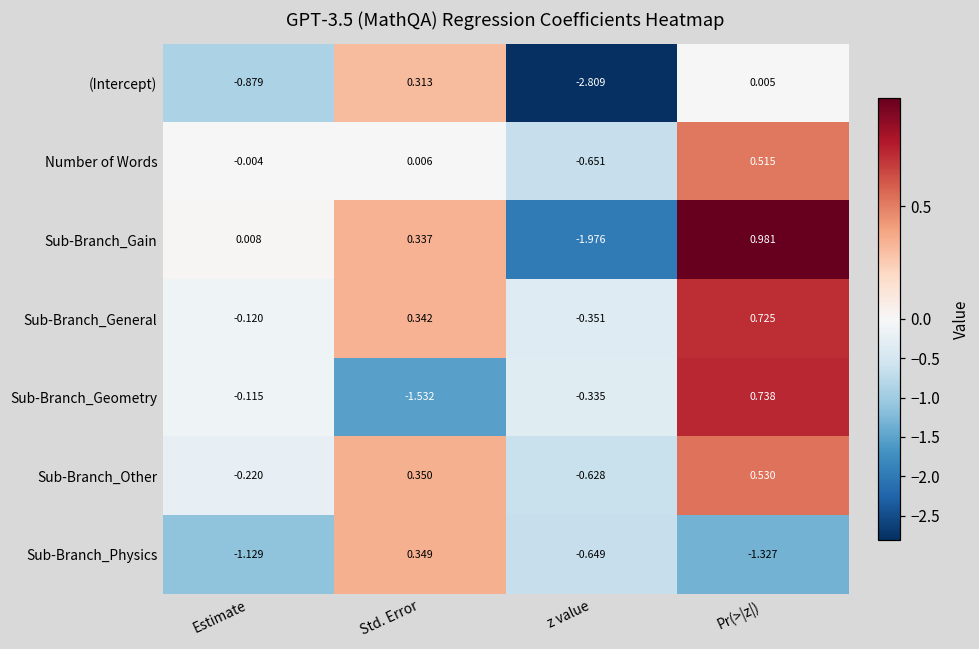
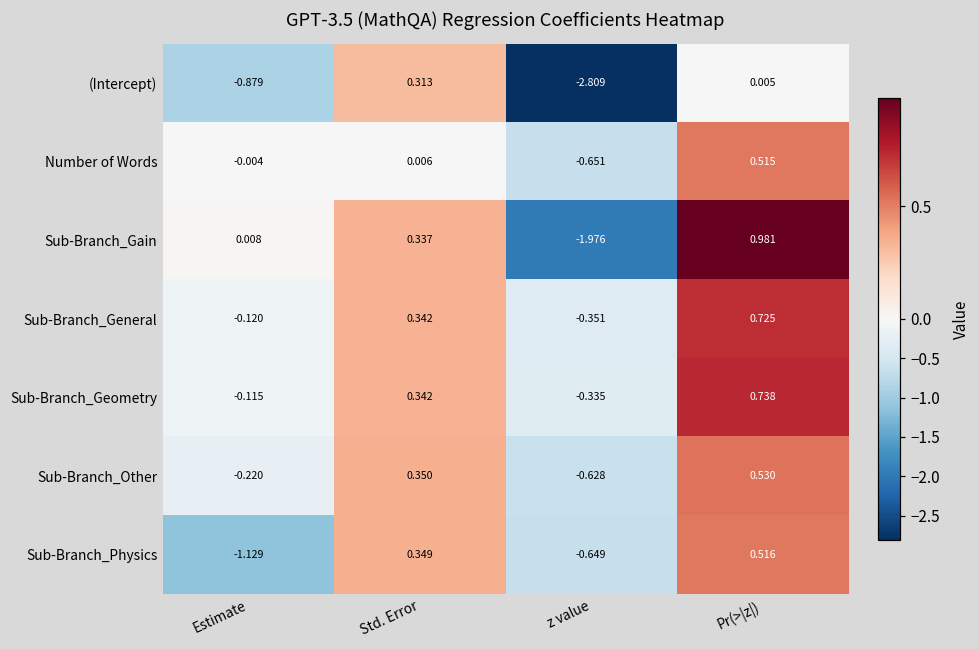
  {
    "(Intercept)": {
      "Estimate": -0.879,
      "Std. Error": 0.313,
      "z value": -2.809,
      "Pr(>|z|)": 0.005
    },
    "Number of Words": {
      "Estimate": -0.004,
      "Std. Error": 0.006,
      "z value": -0.651,
      "Pr(>|z|)": 0.515
    },
    "Sub-Branch_Gain": {
      "Estimate": 0.008,
      "Std. Error": 0.337,
      "z value": -1.976,
      "Pr(>|z|)": 0.981
    },
    "Sub-Branch_General": {
      "Estimate": -0.120,
      "Std. Error": 0.342,
      "z value": -0.351,
      "Pr(>|z|)": 0.725
    },
    "Sub-Branch_Geometry": {
      "Estimate": -0.115,
-     "Std. Error": -1.532,
+     "Std. Error": 0.342,
      "z value": -0.335,
      "Pr(>|z|)": 0.738
    },
    "Sub-Branch_Other": {
      "Estimate": -0.220,
      "Std. Error": 0.350,
      "z value": -0.628,
      "Pr(>|z|)": 0.530
    },
    "Sub-Branch_Physics": {
      "Estimate": -1.129,
      "Std. Error": 0.349,
      "z value": -0.649,
-     "Pr(>|z|)": -1.327
+     "Pr(>|z|)": 0.516
    }
  }
